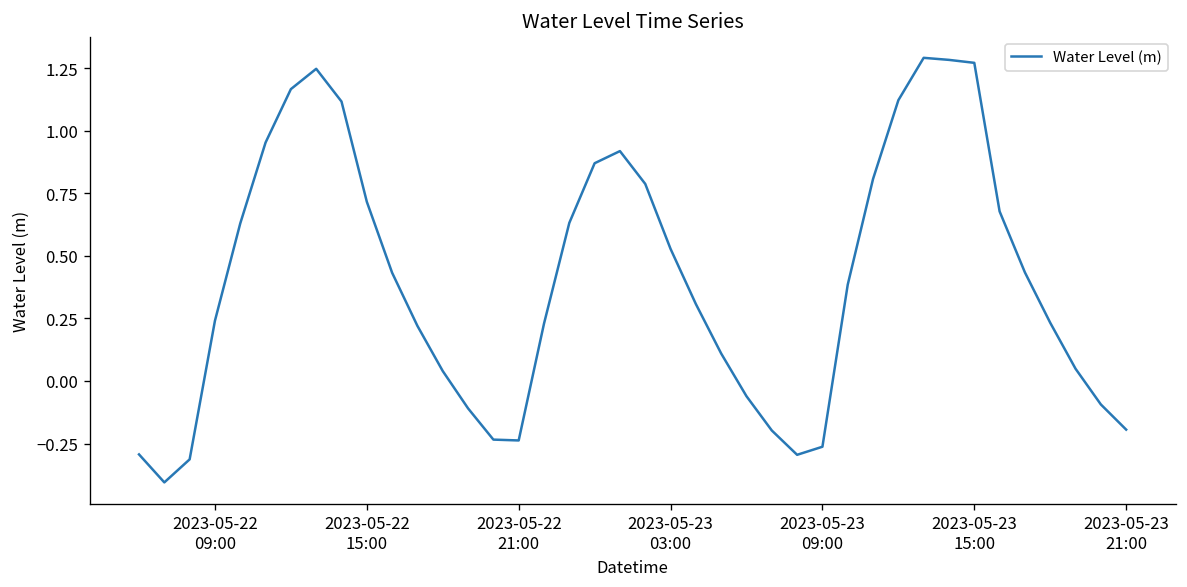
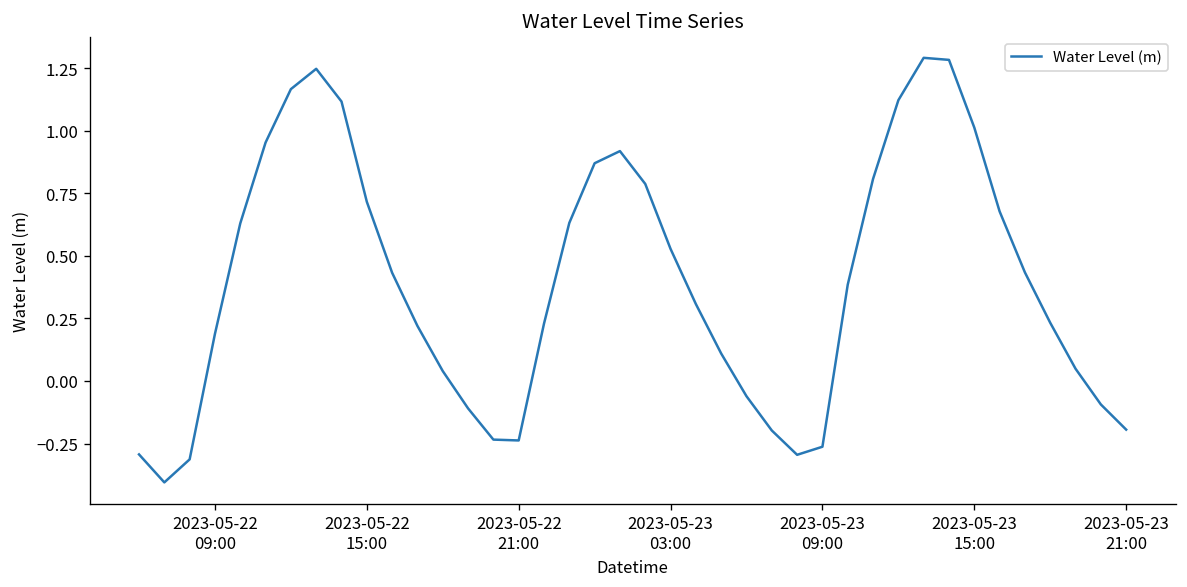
  {
-   "2023-05-22 09:00": 0.24,
+   "2023-05-22 09:00": 0.19,
    "2023-05-22 15:00": 0.72,
    "2023-05-22 21:00": -0.24,
    "2023-05-23 03:00": 0.53,
    "2023-05-23 09:00": -0.26,
-   "2023-05-23 15:00": 1.27,
+   "2023-05-23 15:00": 1.01,
    "2023-05-23 21:00": -0.19
  }
